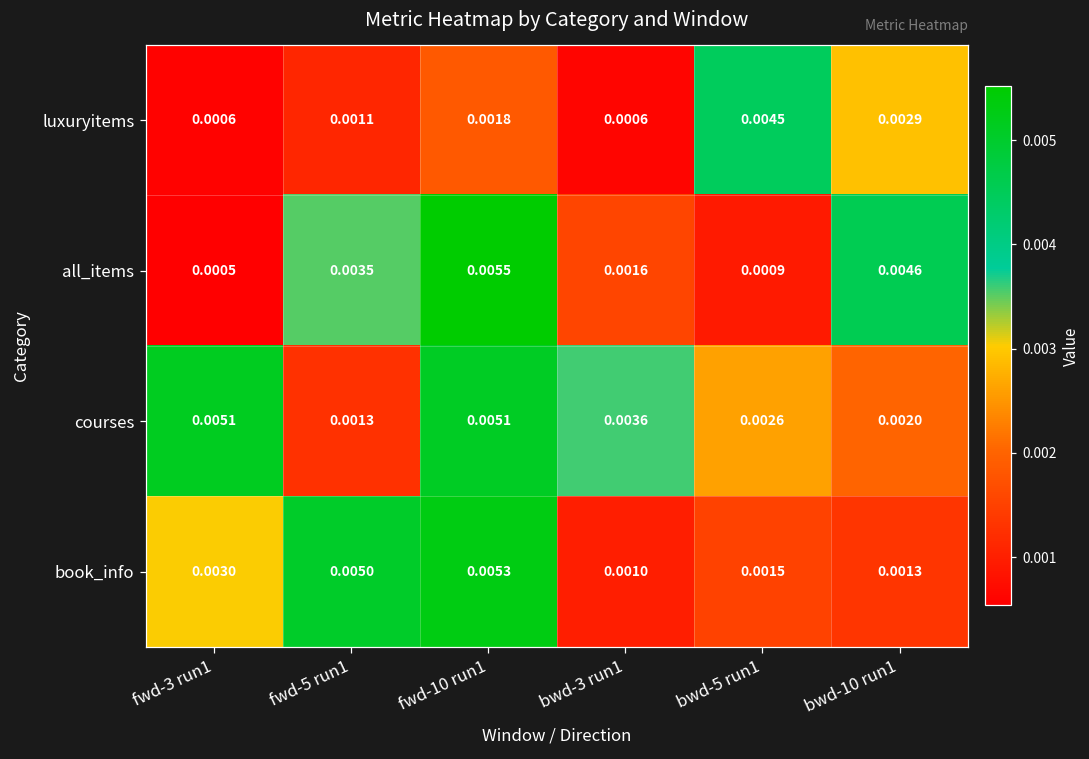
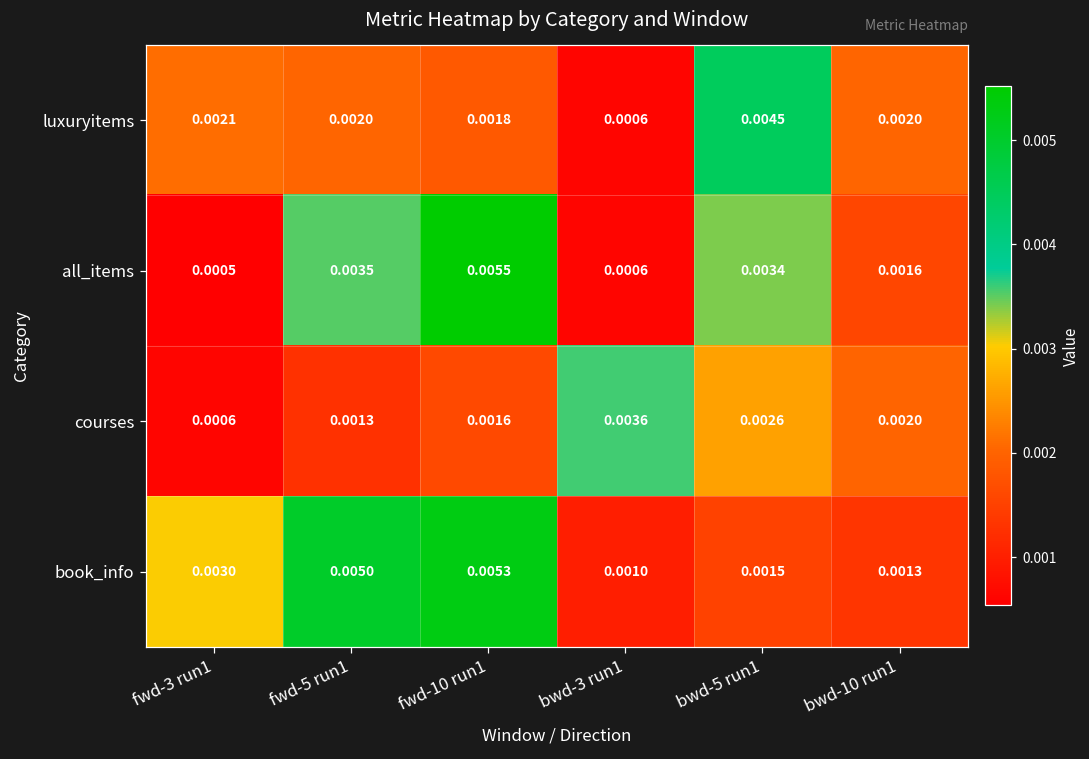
  {
    "luxuryitems": {
-     "fwd-3 run1": 0.0006,
-     "fwd-5 run1": 0.0011,
+     "fwd-3 run1": 0.0021,
+     "fwd-5 run1": 0.0020,
      "fwd-10 run1": 0.0018,
      "bwd-3 run1": 0.0006,
      "bwd-5 run1": 0.0045,
-     "bwd-10 run1": 0.0029
+     "bwd-10 run1": 0.0020
    },
    "all_items": {
      "fwd-3 run1": 0.0005,
      "fwd-5 run1": 0.0035,
      "fwd-10 run1": 0.0055,
-     "bwd-3 run1": 0.0016,
-     "bwd-5 run1": 0.0009,
-     "bwd-10 run1": 0.0046
+     "bwd-3 run1": 0.0006,
+     "bwd-5 run1": 0.0034,
+     "bwd-10 run1": 0.0016
    },
    "courses": {
-     "fwd-3 run1": 0.0051,
+     "fwd-3 run1": 0.0006,
      "fwd-5 run1": 0.0013,
-     "fwd-10 run1": 0.0051,
+     "fwd-10 run1": 0.0016,
      "bwd-3 run1": 0.0036,
      "bwd-5 run1": 0.0026,
      "bwd-10 run1": 0.0020
    },
    "book_info": {
      "fwd-3 run1": 0.0030,
      "fwd-5 run1": 0.0050,
      "fwd-10 run1": 0.0053,
      "bwd-3 run1": 0.0010,
      "bwd-5 run1": 0.0015,
      "bwd-10 run1": 0.0013
    }
  }
